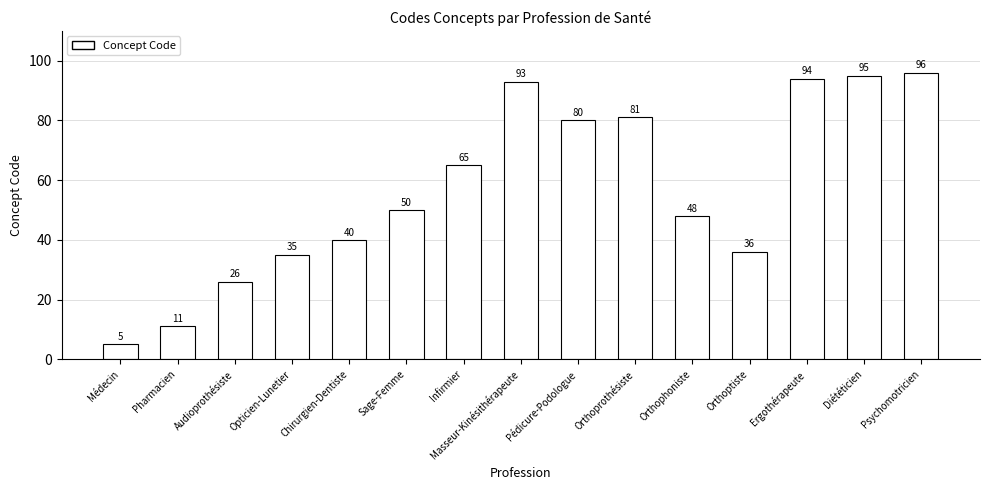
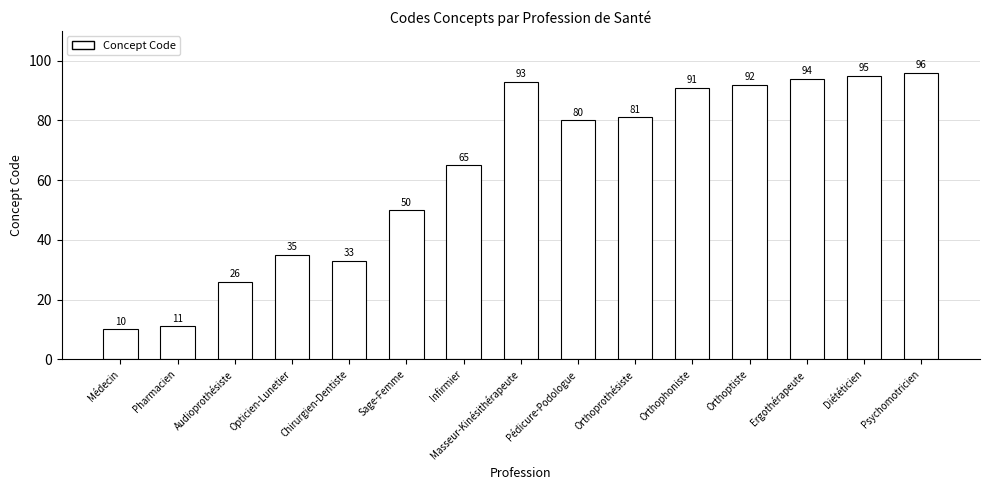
  {
-   "Médecin": 5,
+   "Médecin": 10,
    "Pharmacien": 11,
    "Audioprothésiste": 26,
    "Opticien-Lunetier": 35,
-   "Chirurgien-Dentiste": 40,
+   "Chirurgien-Dentiste": 33,
    "Sage-Femme": 50,
    "Infirmier": 65,
    "Masseur-Kinésithérapeute": 93,
    "Pédicure-Podologue": 80,
    "Orthoprothésiste": 81,
-   "Orthophoniste": 48,
-   "Orthoptiste": 36,
+   "Orthophoniste": 91,
+   "Orthoptiste": 92,
    "Ergothérapeute": 94,
    "Diététicien": 95,
    "Psychomotricien": 96
  }
